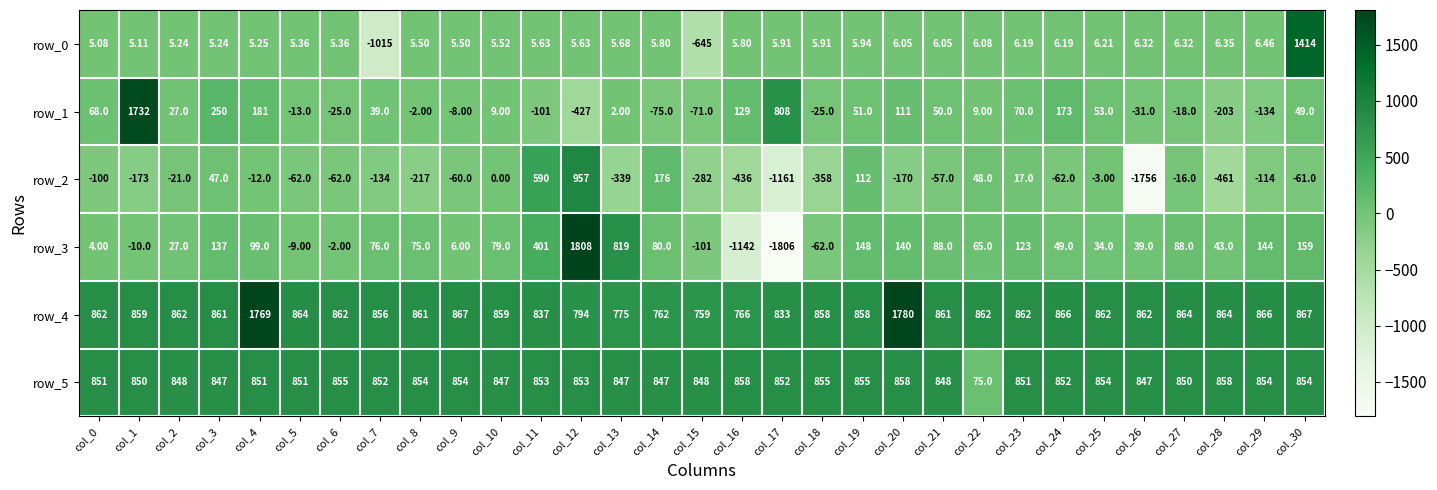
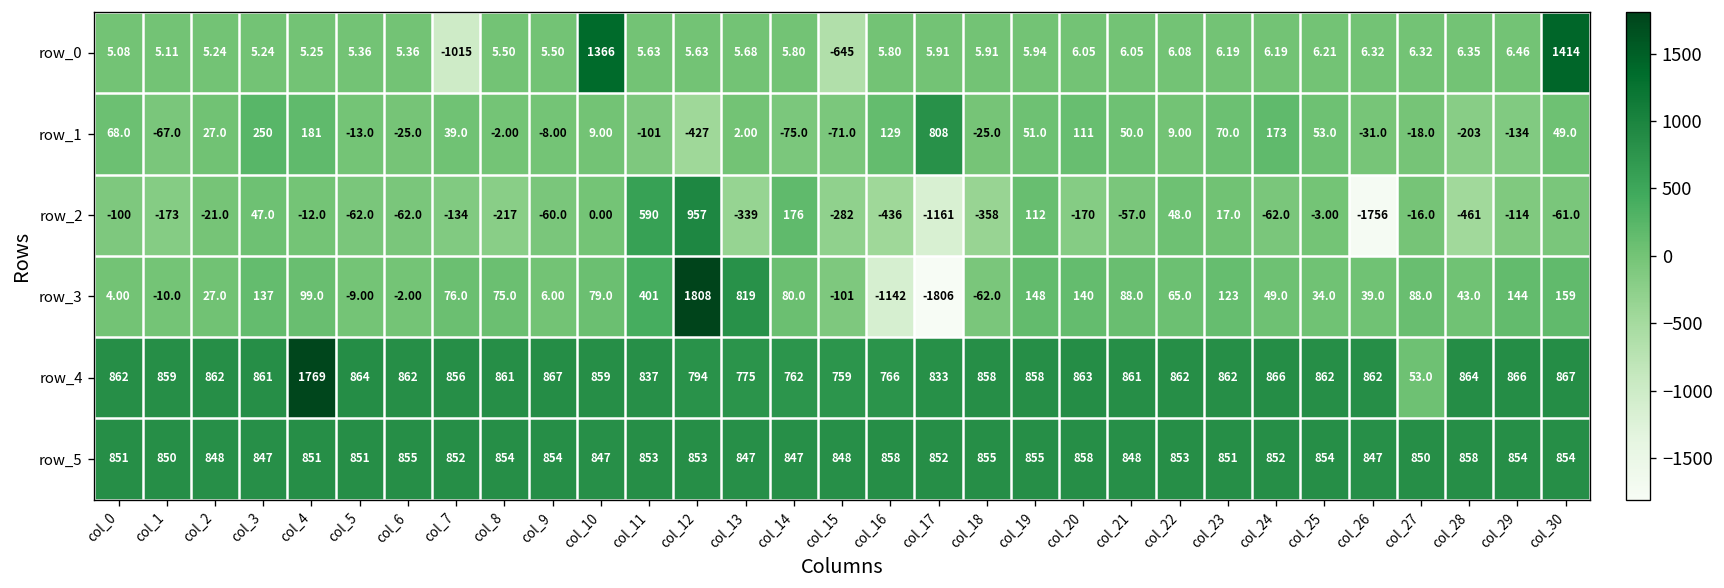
  {
    "row_0": {
      "col_0": 5.08,
      "col_1": 5.11,
      "col_2": 5.24,
      "col_3": 5.24,
      "col_4": 5.25,
      "col_5": 5.36,
      "col_6": 5.36,
      "col_7": -1015,
      "col_8": 5.50,
      "col_9": 5.50,
-     "col_10": 5.52,
+     "col_10": 1366,
      "col_11": 5.63,
      "col_12": 5.63,
      "col_13": 5.68,
      "col_14": 5.80,
      "col_15": -645,
      "col_16": 5.80,
      "col_17": 5.91,
      "col_18": 5.91,
      "col_19": 5.94,
      "col_20": 6.05,
      "col_21": 6.05,
      "col_22": 6.08,
      "col_23": 6.19,
      "col_24": 6.19,
      "col_25": 6.21,
      "col_26": 6.32,
      "col_27": 6.32,
      "col_28": 6.35,
      "col_29": 6.46,
      "col_30": 1414
    },
    "row_1": {
      "col_0": 68.0,
-     "col_1": 1732,
+     "col_1": -67.0,
      "col_2": 27.0,
      "col_3": 250,
      "col_4": 181,
      "col_5": -13.0,
      "col_6": -25.0,
      "col_7": 39.0,
      "col_8": -2.00,
      "col_9": -8.00,
      "col_10": 9.00,
      "col_11": -101,
      "col_12": -427,
      "col_13": 2.00,
      "col_14": -75.0,
      "col_15": -71.0,
      "col_16": 129,
      "col_17": 808,
      "col_18": -25.0,
      "col_19": 51.0,
      "col_20": 111,
      "col_21": 50.0,
      "col_22": 9.00,
      "col_23": 70.0,
      "col_24": 173,
      "col_25": 53.0,
      "col_26": -31.0,
      "col_27": -18.0,
      "col_28": -203,
      "col_29": -134,
      "col_30": 49.0
    },
    "row_2": {
      "col_0": -100,
      "col_1": -173,
      "col_2": -21.0,
      "col_3": 47.0,
      "col_4": -12.0,
      "col_5": -62.0,
      "col_6": -62.0,
      "col_7": -134,
      "col_8": -217,
      "col_9": -60.0,
      "col_10": 0.00,
      "col_11": 590,
      "col_12": 957,
      "col_13": -339,
      "col_14": 176,
      "col_15": -282,
      "col_16": -436,
      "col_17": -1161,
      "col_18": -358,
      "col_19": 112,
      "col_20": -170,
      "col_21": -57.0,
      "col_22": 48.0,
      "col_23": 17.0,
      "col_24": -62.0,
      "col_25": -3.00,
      "col_26": -1756,
      "col_27": -16.0,
      "col_28": -461,
      "col_29": -114,
      "col_30": -61.0
    },
    "row_3": {
      "col_0": 4.00,
      "col_1": -10.0,
      "col_2": 27.0,
      "col_3": 137,
      "col_4": 99.0,
      "col_5": -9.00,
      "col_6": -2.00,
      "col_7": 76.0,
      "col_8": 75.0,
      "col_9": 6.00,
      "col_10": 79.0,
      "col_11": 401,
      "col_12": 1808,
      "col_13": 819,
      "col_14": 80.0,
      "col_15": -101,
      "col_16": -1142,
      "col_17": -1806,
      "col_18": -62.0,
      "col_19": 148,
      "col_20": 140,
      "col_21": 88.0,
      "col_22": 65.0,
      "col_23": 123,
      "col_24": 49.0,
      "col_25": 34.0,
      "col_26": 39.0,
      "col_27": 88.0,
      "col_28": 43.0,
      "col_29": 144,
      "col_30": 159
    },
    "row_4": {
      "col_0": 862,
      "col_1": 859,
      "col_2": 862,
      "col_3": 861,
      "col_4": 1769,
      "col_5": 864,
      "col_6": 862,
      "col_7": 856,
      "col_8": 861,
      "col_9": 867,
      "col_10": 859,
      "col_11": 837,
      "col_12": 794,
      "col_13": 775,
      "col_14": 762,
      "col_15": 759,
      "col_16": 766,
      "col_17": 833,
      "col_18": 858,
      "col_19": 858,
-     "col_20": 1780,
+     "col_20": 863,
      "col_21": 861,
      "col_22": 862,
      "col_23": 862,
      "col_24": 866,
      "col_25": 862,
      "col_26": 862,
-     "col_27": 864,
+     "col_27": 53.0,
      "col_28": 864,
      "col_29": 866,
      "col_30": 867
    },
    "row_5": {
      "col_0": 851,
      "col_1": 850,
      "col_2": 848,
      "col_3": 847,
      "col_4": 851,
      "col_5": 851,
      "col_6": 855,
      "col_7": 852,
      "col_8": 854,
      "col_9": 854,
      "col_10": 847,
      "col_11": 853,
      "col_12": 853,
      "col_13": 847,
      "col_14": 847,
      "col_15": 848,
      "col_16": 858,
      "col_17": 852,
      "col_18": 855,
      "col_19": 855,
      "col_20": 858,
      "col_21": 848,
-     "col_22": 75.0,
+     "col_22": 853,
      "col_23": 851,
      "col_24": 852,
      "col_25": 854,
      "col_26": 847,
      "col_27": 850,
      "col_28": 858,
      "col_29": 854,
      "col_30": 854
    }
  }
